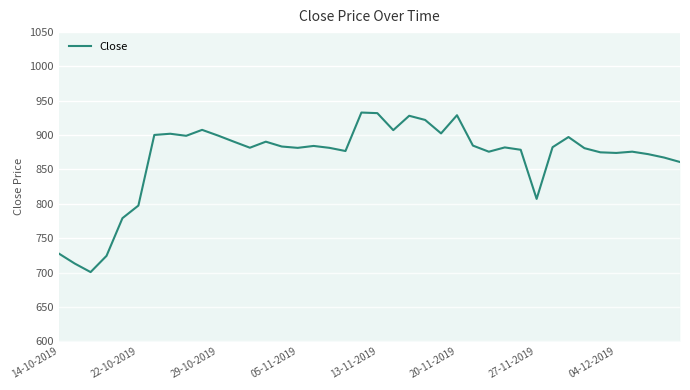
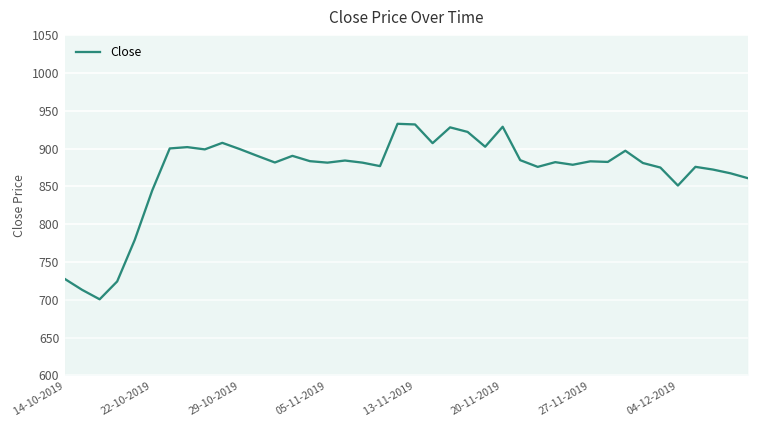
  {
    "14-10-2019": 730,
-   "22-10-2019": 800,
+   "22-10-2019": 840,
    "29-10-2019": 900,
    "05-11-2019": 880,
    "13-11-2019": 930,
    "20-11-2019": 930,
-   "27-11-2019": 810,
-   "04-12-2019": 870
+   "27-11-2019": 880,
+   "04-12-2019": 850
  }
